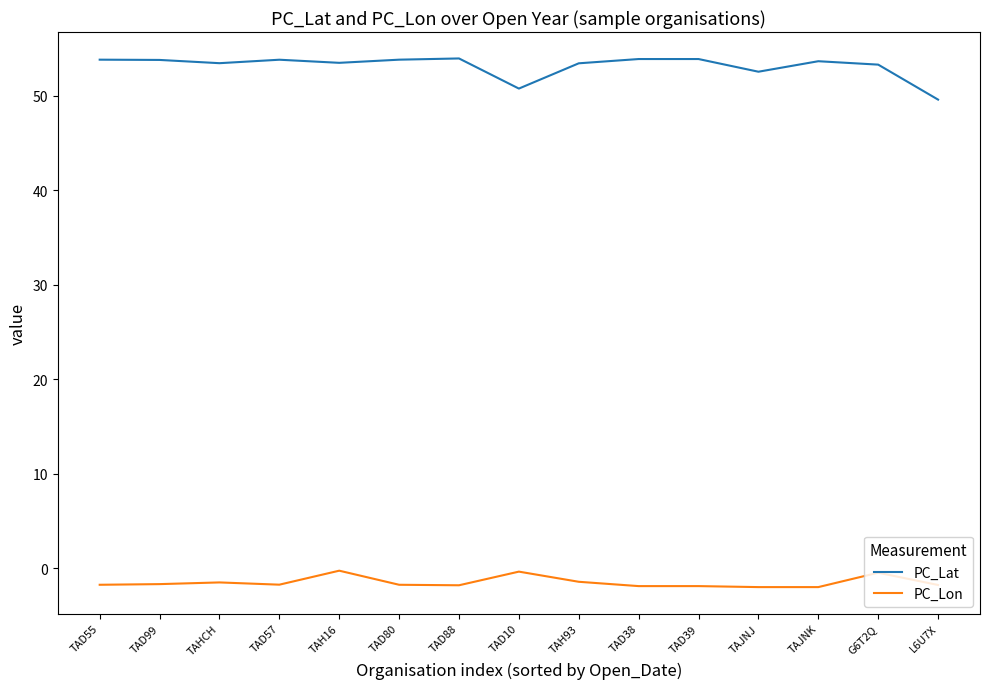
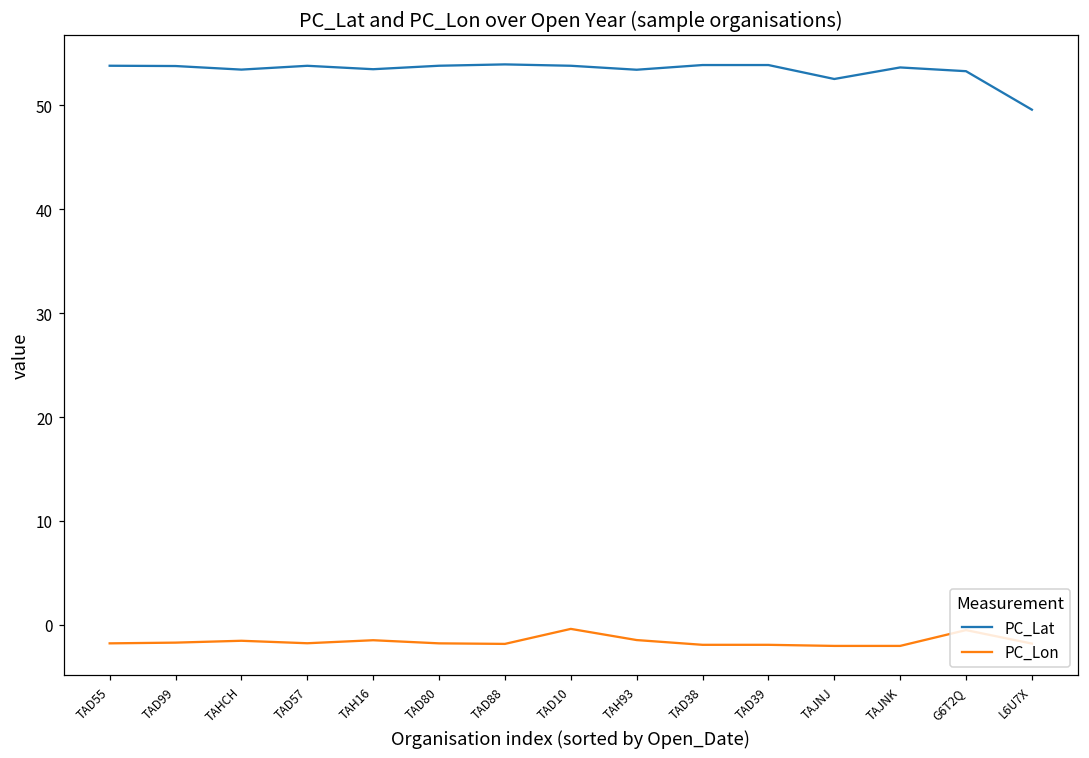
  {
    "PC_Lat": {
      "TAD55": 54,
      "TAD99": 54,
      "TAHCH": 53,
      "TAD57": 54,
      "TAH16": 53,
      "TAD80": 54,
      "TAD88": 54,
-     "TAD10": 51,
+     "TAD10": 54,
      "TAH93": 53,
      "TAD38": 54,
      "TAD39": 54,
      "TAJNJ": 53,
      "TAJNK": 54,
      "G6T2Q": 53,
      "L6U7X": 50
    },
    "PC_Lon": {
      "TAD55": -2,
      "TAD99": -2,
      "TAHCH": -2,
      "TAD57": -2,
-     "TAH16": 0,
+     "TAH16": -1,
      "TAD80": -2,
      "TAD88": -2,
      "TAD10": 0,
      "TAH93": -1,
      "TAD38": -2,
      "TAD39": -2,
      "TAJNJ": -2,
      "TAJNK": -2
    }
  }
